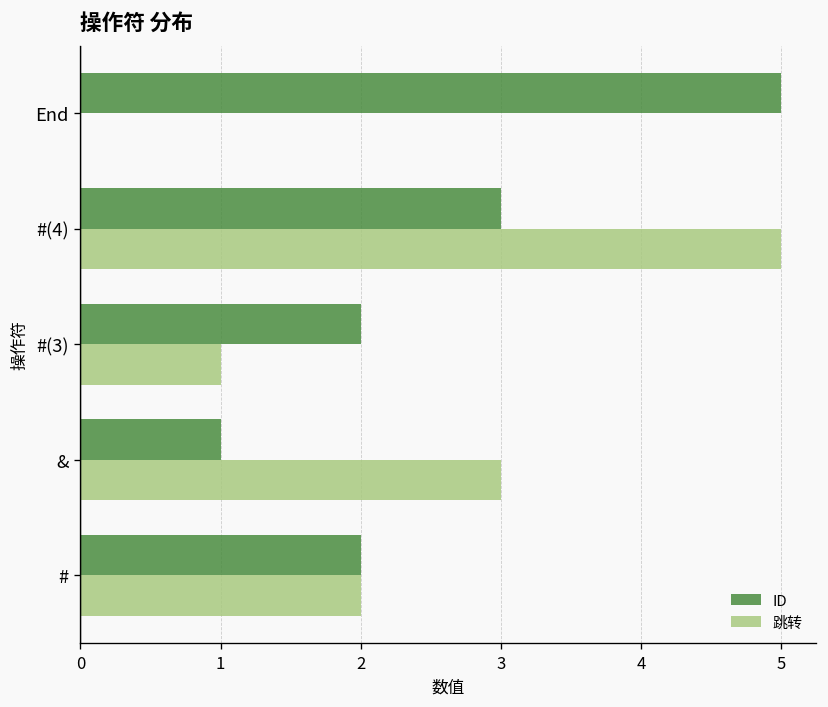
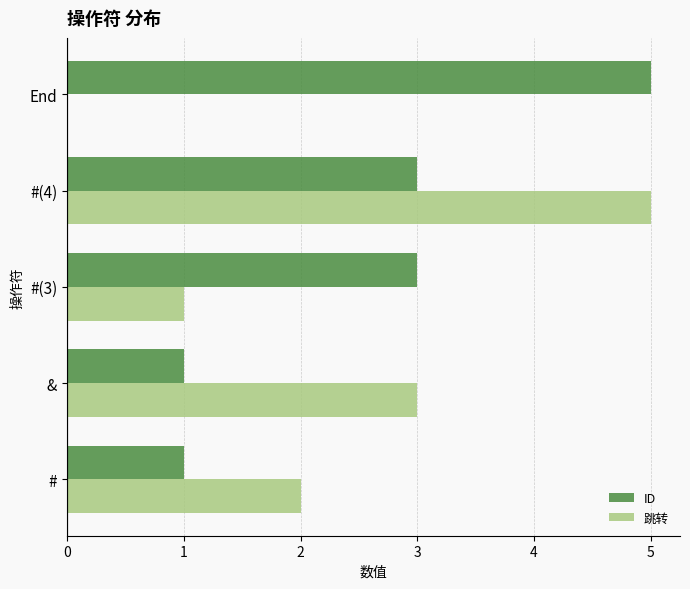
  {
    "ID": {
      "End": 5,
      "#(4)": 3,
-     "#(3)": 2,
+     "#(3)": 3,
      "&": 1,
-     "#": 2
+     "#": 1
    },
    "跳转": {
      "End": 0,
      "#(4)": 5,
      "#(3)": 1,
      "&": 3,
      "#": 2
    }
  }
